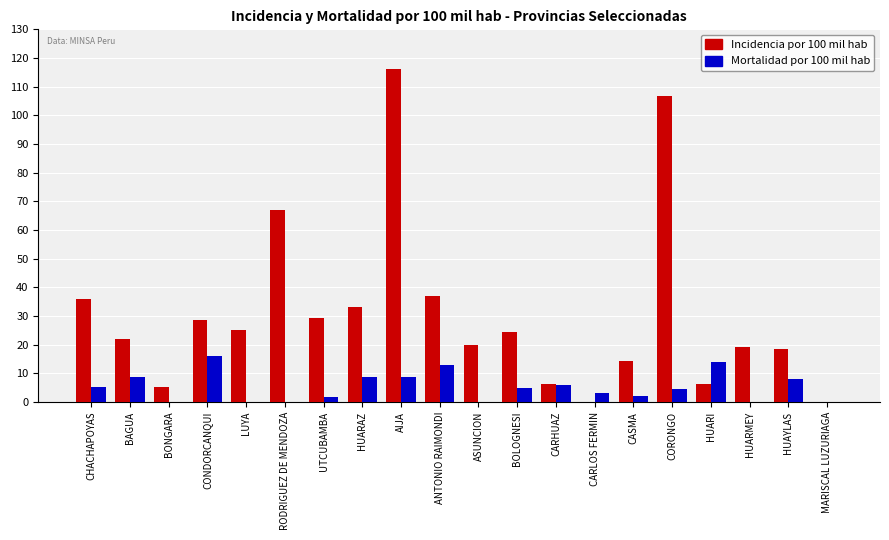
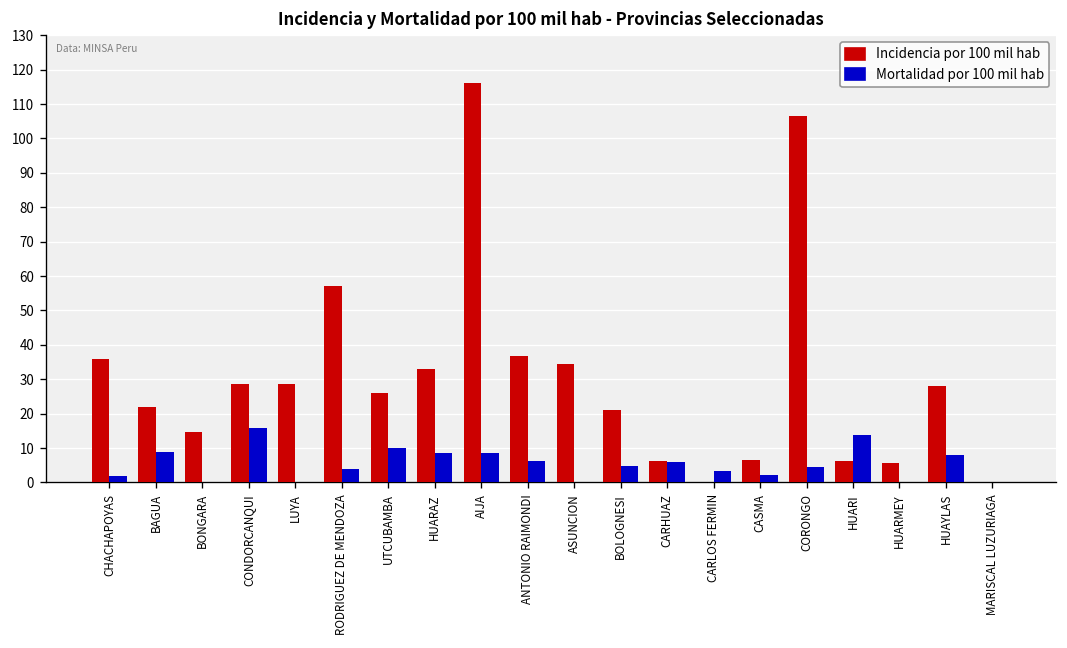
  {
    "Incidencia por 100 mil hab": {
      "CHACHAPOYAS": 36,
      "BAGUA": 22,
-     "BONGARA": 5,
+     "BONGARA": 15,
      "CONDORCANQUI": 29,
-     "LUYA": 25,
-     "RODRIGUEZ DE MENDOZA": 67,
-     "UTCUBAMBA": 29,
+     "LUYA": 29,
+     "RODRIGUEZ DE MENDOZA": 57,
+     "UTCUBAMBA": 26,
      "HUARAZ": 33,
      "AIJA": 116,
      "ANTONIO RAIMONDI": 37,
-     "ASUNCION": 20,
-     "BOLOGNESI": 24,
+     "ASUNCION": 34,
+     "BOLOGNESI": 21,
      "CARHUAZ": 6,
      "CARLOS FERMIN": 0,
-     "CASMA": 14,
+     "CASMA": 7,
      "CORONGO": 107,
      "HUARI": 6,
-     "HUARMEY": 19,
-     "HUAYLAS": 18,
+     "HUARMEY": 6,
+     "HUAYLAS": 28,
      "MARISCAL LUZURIAGA": 0
    },
    "Mortalidad por 100 mil hab": {
-     "CHACHAPOYAS": 5,
+     "CHACHAPOYAS": 2,
      "BAGUA": 9,
      "BONGARA": 0,
      "CONDORCANQUI": 16,
      "LUYA": 0,
-     "RODRIGUEZ DE MENDOZA": 0,
-     "UTCUBAMBA": 2,
+     "RODRIGUEZ DE MENDOZA": 4,
+     "UTCUBAMBA": 10,
      "HUARAZ": 9,
      "AIJA": 9,
-     "ANTONIO RAIMONDI": 13,
+     "ANTONIO RAIMONDI": 6,
      "ASUNCION": 0,
      "BOLOGNESI": 5,
      "CARHUAZ": 6,
      "CARLOS FERMIN": 3,
      "CASMA": 2,
      "CORONGO": 5,
      "HUARI": 14,
      "HUARMEY": 0,
      "HUAYLAS": 8,
      "MARISCAL LUZURIAGA": 0
    }
  }
